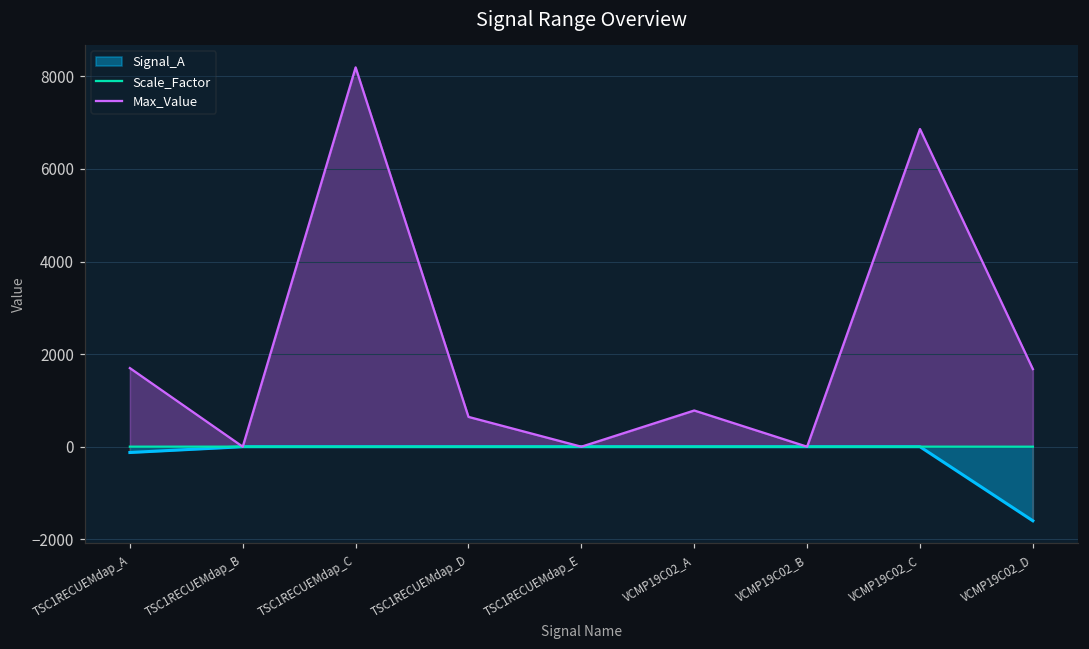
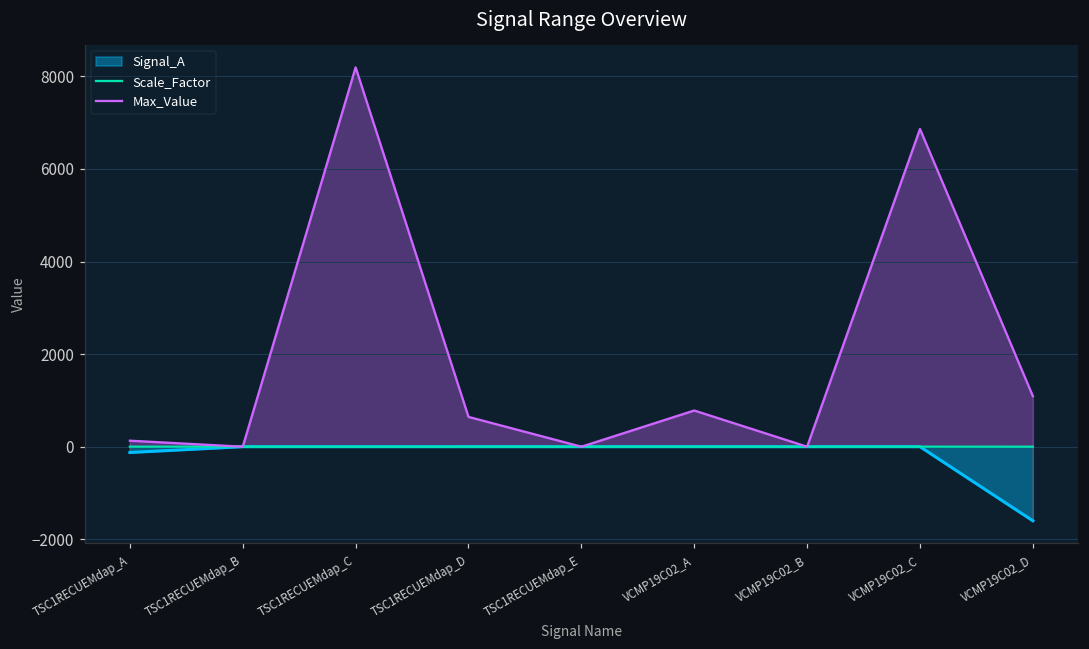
  {
    "Max_Value": {
-     "TSC1RECUEMdap_A": 1700,
+     "TSC1RECUEMdap_A": 100,
      "TSC1RECUEMdap_C": 8200,
      "TSC1RECUEMdap_D": 600,
      "VCMP19C02_A": 800,
      "VCMP19C02_C": 6900,
-     "VCMP19C02_D": 1700
+     "VCMP19C02_D": 1100
    }
  }
